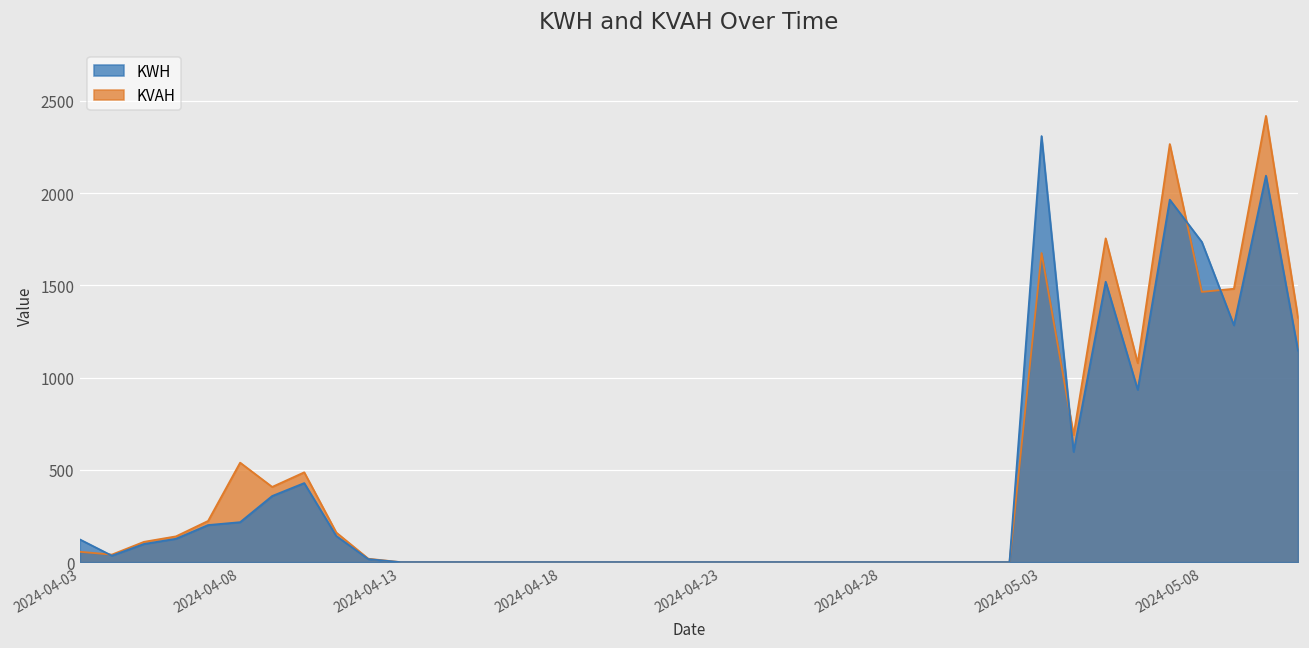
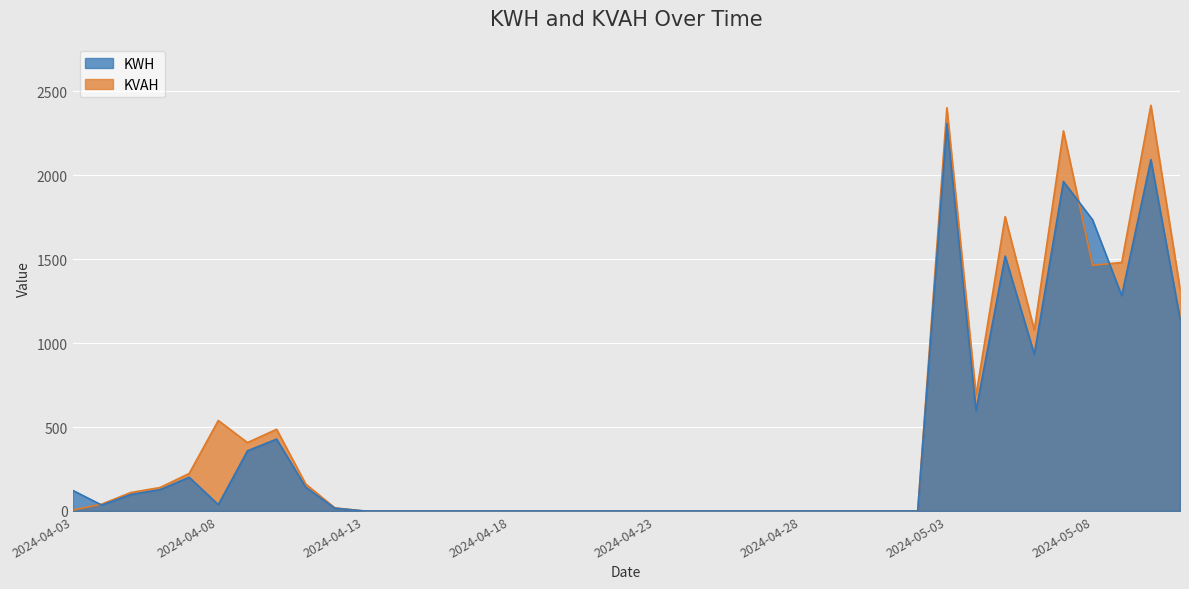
  {
    "KVAH": {
-     "2024-04-03": 60,
+     "2024-04-03": 0,
      "2024-04-08": 540,
-     "2024-05-03": 1670,
+     "2024-05-03": 2400,
      "2024-05-08": 1460
    },
    "KWH": {
      "2024-04-03": 120,
-     "2024-04-08": 220,
+     "2024-04-08": 40,
      "2024-05-03": 2310,
      "2024-05-08": 1730
    }
  }
